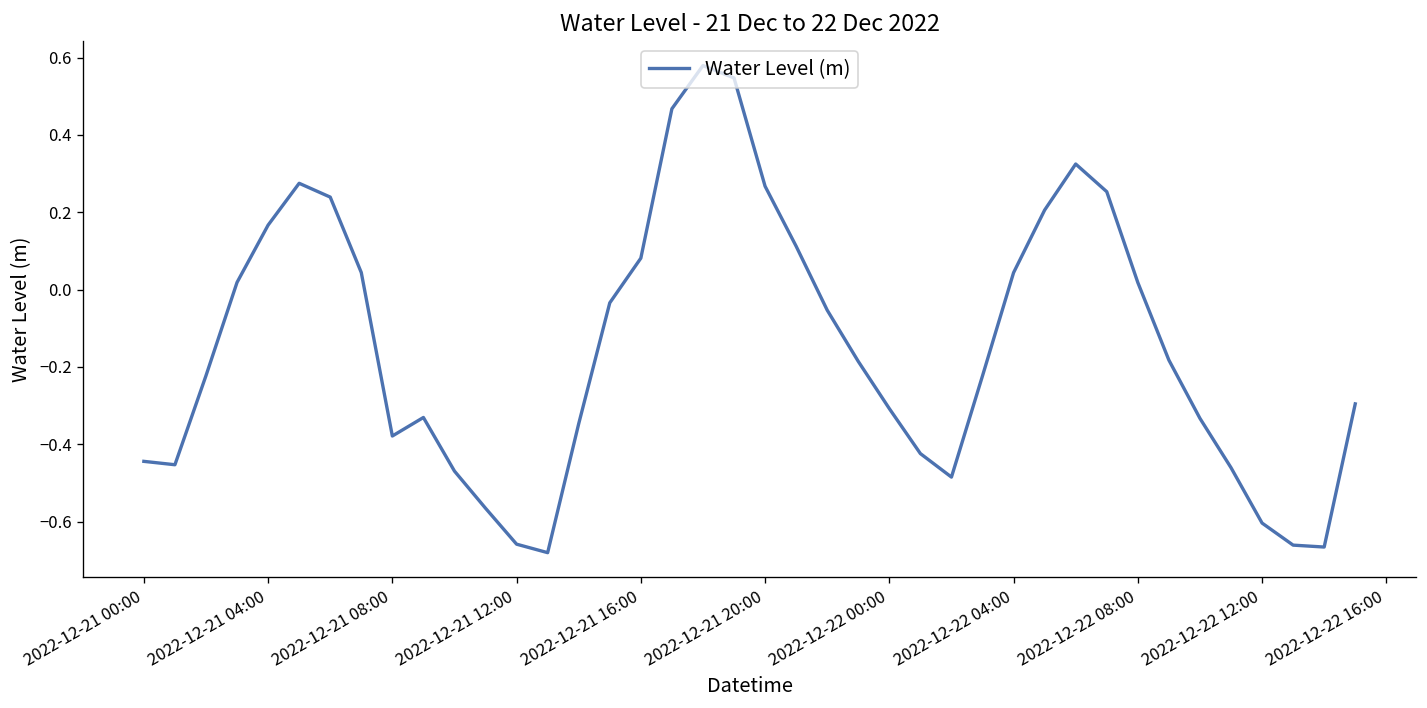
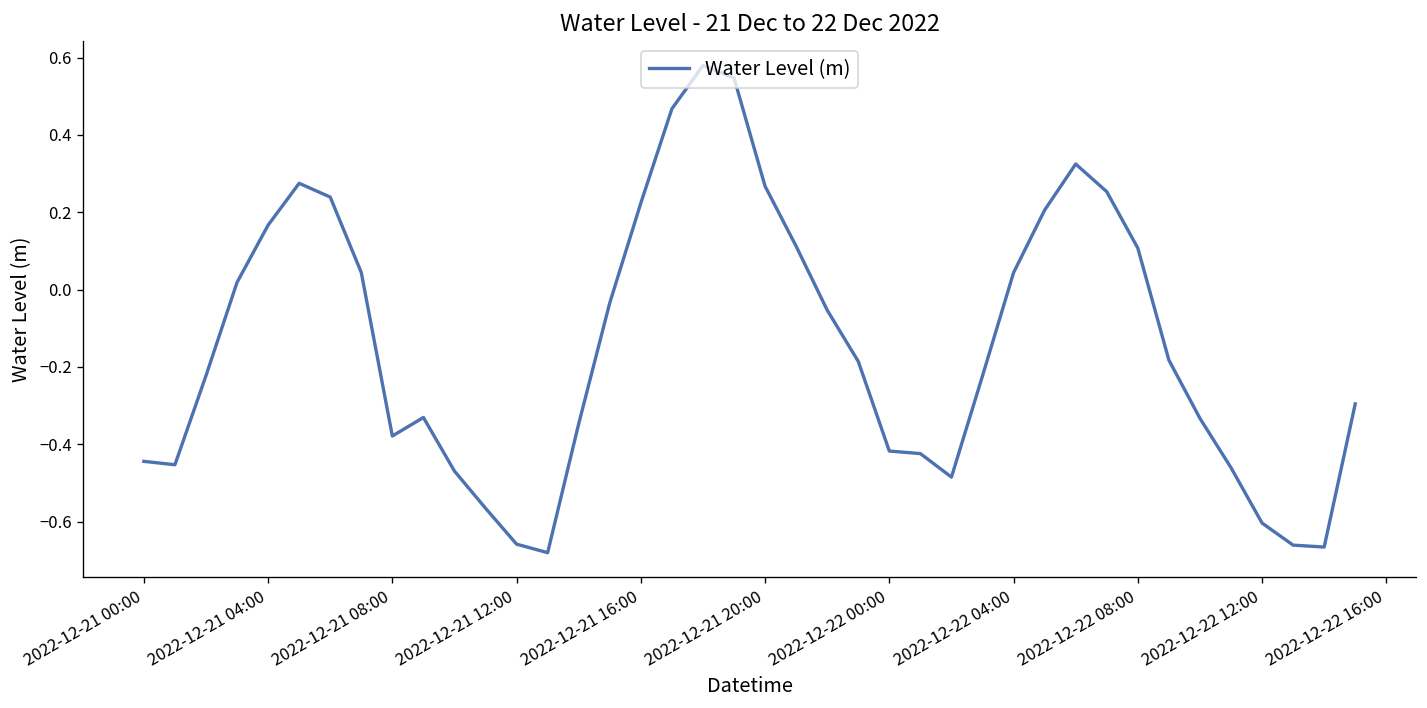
  {
    "2022-12-21 00:00": -0.44,
    "2022-12-21 04:00": 0.17,
    "2022-12-21 08:00": -0.38,
    "2022-12-21 12:00": -0.66,
-   "2022-12-21 16:00": 0.08,
+   "2022-12-21 16:00": 0.22,
    "2022-12-21 20:00": 0.27,
-   "2022-12-22 00:00": -0.31,
+   "2022-12-22 00:00": -0.42,
    "2022-12-22 04:00": 0.04,
-   "2022-12-22 08:00": 0.02,
+   "2022-12-22 08:00": 0.11,
    "2022-12-22 12:00": -0.60
  }
